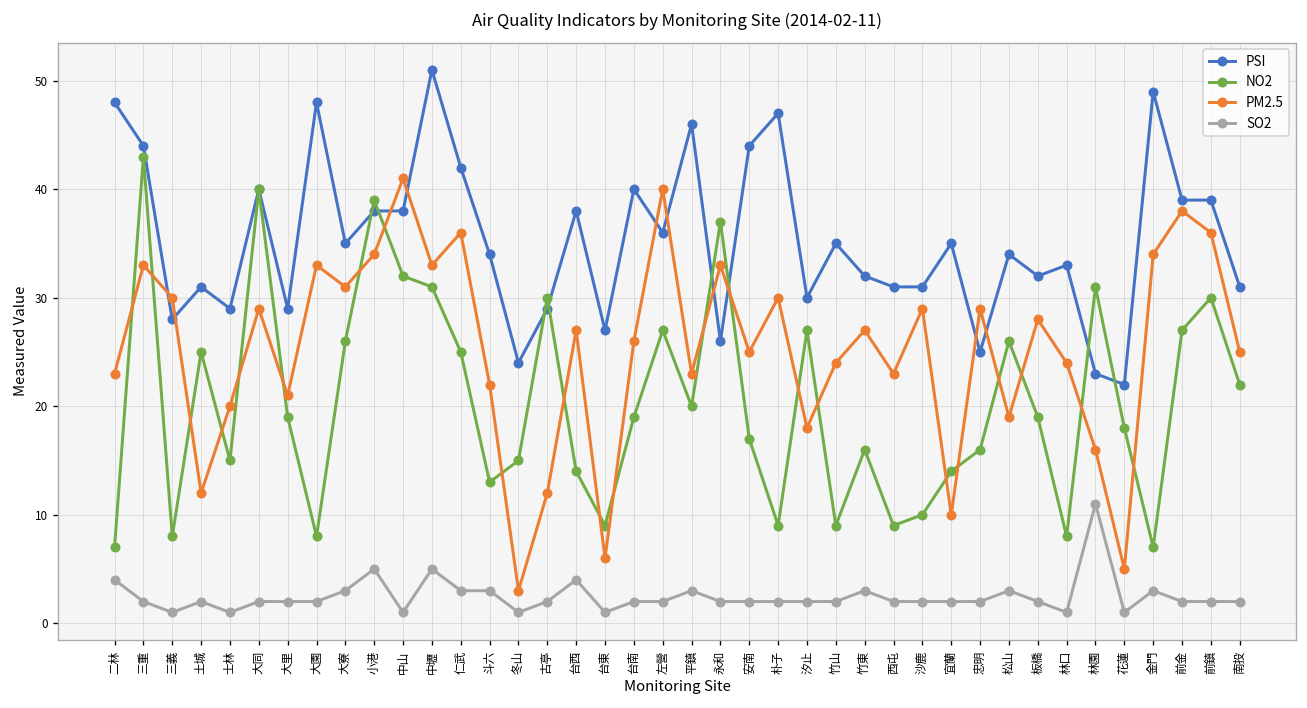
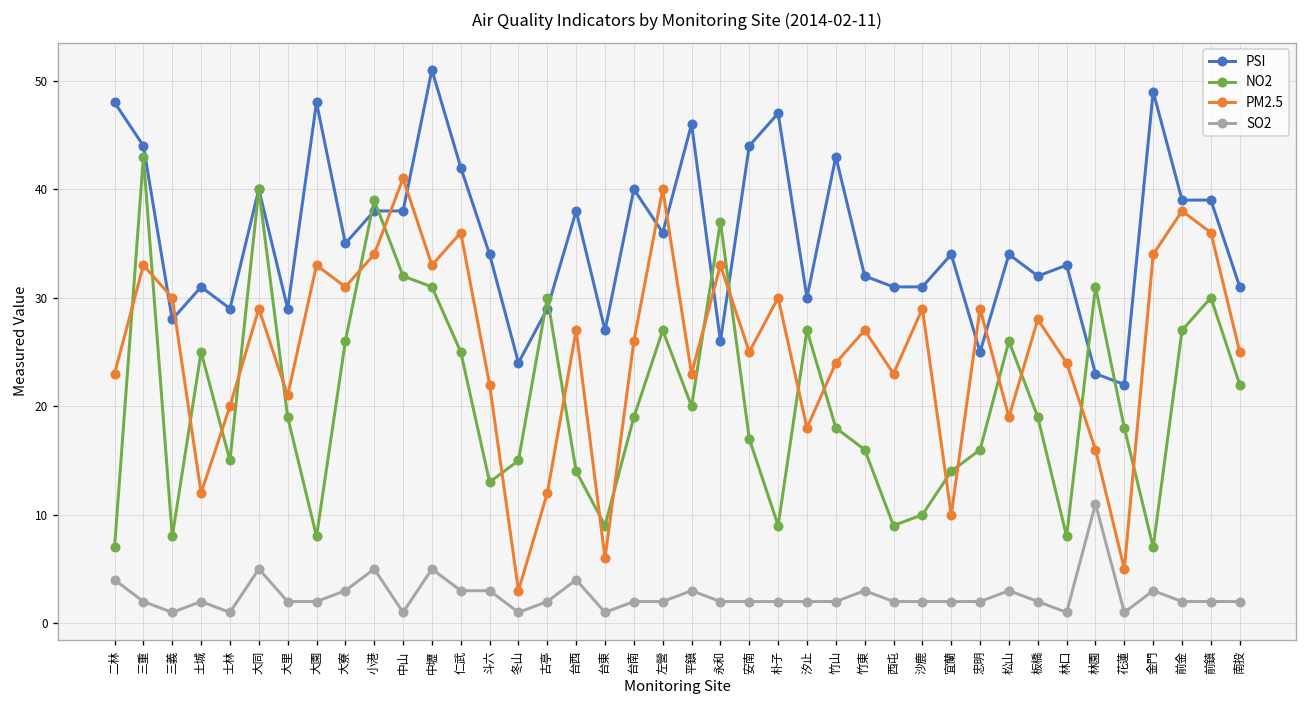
  {
    "PSI": {
      "二林": 48,
      "三重": 44,
      "三義": 28,
      "土城": 31,
      "士林": 29,
      "大里": 29,
      "大園": 48,
      "大寮": 35,
      "小港": 38,
      "中山": 38,
      "中壢": 51,
      "仁武": 42,
      "斗六": 34,
      "冬山": 24,
      "古亭": 29,
      "台西": 38,
      "台東": 27,
      "台南": 40,
      "左營": 36,
      "平鎮": 46,
      "永和": 26,
      "安南": 44,
      "朴子": 47,
      "汐止": 30,
-     "竹山": 35,
+     "竹山": 43,
      "竹東": 32,
      "西屯": 31,
      "沙鹿": 31,
-     "宜蘭": 35,
+     "宜蘭": 34,
      "忠明": 25,
      "松山": 34,
      "板橋": 32,
      "林口": 33,
      "林園": 23,
      "花蓮": 22,
      "金門": 49,
      "前金": 39,
      "前鎮": 39,
      "南投": 31
    },
    "NO2": {
      "二林": 7,
      "三重": 43,
      "三義": 8,
      "土城": 25,
      "士林": 15,
      "大里": 19,
      "大園": 8,
      "大寮": 26,
      "小港": 39,
      "中山": 32,
      "中壢": 31,
      "仁武": 25,
      "斗六": 13,
      "冬山": 15,
      "古亭": 30,
      "台西": 14,
      "台東": 9,
      "台南": 19,
      "左營": 27,
      "平鎮": 20,
      "永和": 37,
      "安南": 17,
      "朴子": 9,
      "汐止": 27,
-     "竹山": 9,
+     "竹山": 18,
      "竹東": 16,
      "西屯": 9,
      "沙鹿": 10,
      "宜蘭": 14,
      "忠明": 16,
      "松山": 26,
      "板橋": 19,
      "林口": 8,
      "林園": 31,
      "花蓮": 18,
      "金門": 7,
      "前金": 27,
      "前鎮": 30,
      "南投": 22
    },
    "PM2.5": {
      "二林": 23,
      "三重": 33,
      "三義": 30,
      "土城": 12,
      "士林": 20,
      "大同": 29,
      "大里": 21,
      "大園": 33,
      "大寮": 31,
      "小港": 34,
      "中山": 41,
      "中壢": 33,
      "仁武": 36,
      "斗六": 22,
      "冬山": 3,
      "古亭": 12,
      "台西": 27,
      "台東": 6,
      "台南": 26,
      "左營": 40,
      "平鎮": 23,
      "永和": 33,
      "安南": 25,
      "朴子": 30,
      "汐止": 18,
      "竹山": 24,
      "竹東": 27,
      "西屯": 23,
      "沙鹿": 29,
      "宜蘭": 10,
      "忠明": 29,
      "松山": 19,
      "板橋": 28,
      "林口": 24,
      "林園": 16,
      "花蓮": 5,
      "金門": 34,
      "前金": 38,
      "前鎮": 36,
      "南投": 25
    },
    "SO2": {
      "二林": 4,
      "三重": 2,
      "三義": 1,
      "土城": 2,
      "士林": 1,
-     "大同": 2,
+     "大同": 5,
      "大里": 2,
      "大園": 2,
      "大寮": 3,
      "小港": 5,
      "中山": 1,
      "中壢": 5,
      "仁武": 3,
      "斗六": 3,
      "冬山": 1,
      "古亭": 2,
      "台西": 4,
      "台東": 1,
      "台南": 2,
      "左營": 2,
      "平鎮": 3,
      "永和": 2,
      "安南": 2,
      "朴子": 2,
      "汐止": 2,
      "竹山": 2,
      "竹東": 3,
      "西屯": 2,
      "沙鹿": 2,
      "宜蘭": 2,
      "忠明": 2,
      "松山": 3,
      "板橋": 2,
      "林口": 1,
      "林園": 11,
      "花蓮": 1,
      "金門": 3,
      "前金": 2,
      "前鎮": 2,
      "南投": 2
    }
  }
